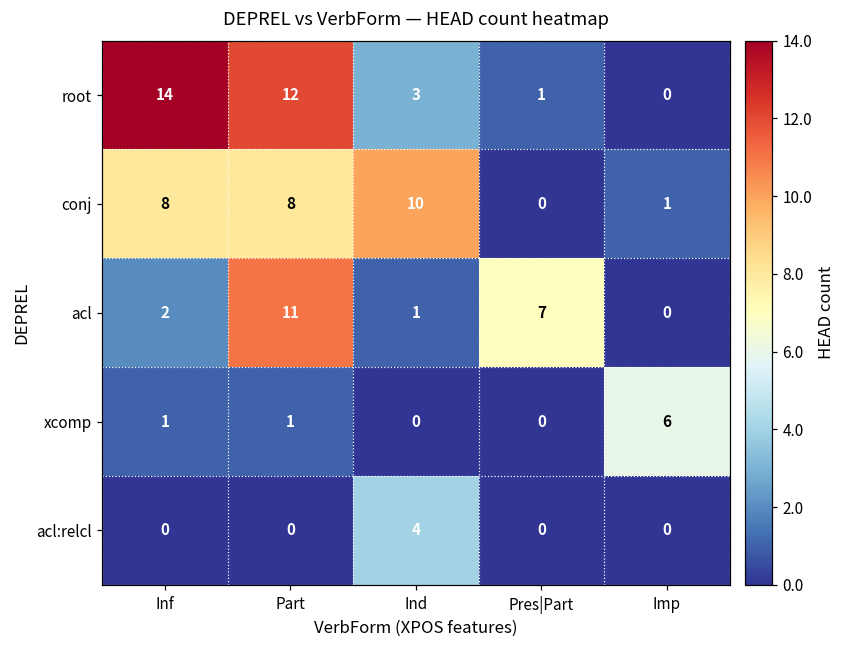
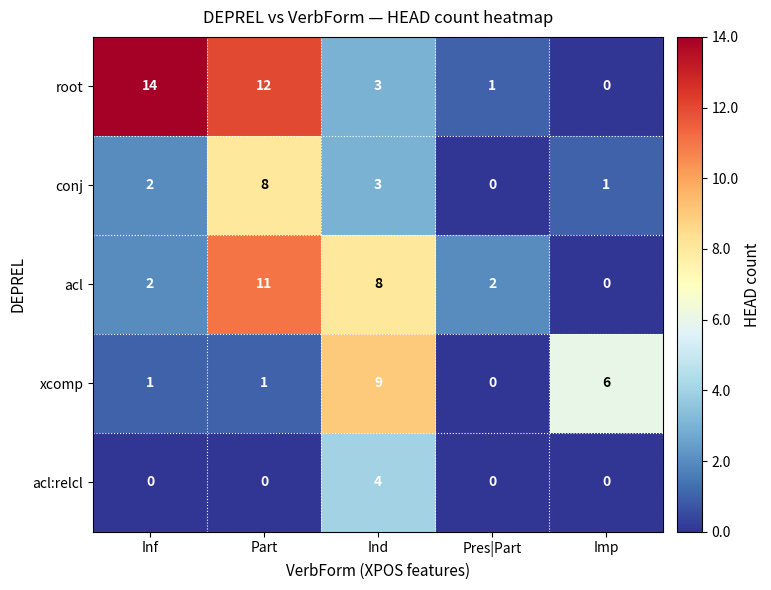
  {
    "root": {
      "Inf": 14,
      "Part": 12,
      "Ind": 3,
      "Pres|Part": 1,
      "Imp": 0
    },
    "conj": {
-     "Inf": 8,
+     "Inf": 2,
      "Part": 8,
-     "Ind": 10,
+     "Ind": 3,
      "Pres|Part": 0,
      "Imp": 1
    },
    "acl": {
      "Inf": 2,
      "Part": 11,
-     "Ind": 1,
-     "Pres|Part": 7,
+     "Ind": 8,
+     "Pres|Part": 2,
      "Imp": 0
    },
    "xcomp": {
      "Inf": 1,
      "Part": 1,
-     "Ind": 0,
+     "Ind": 9,
      "Pres|Part": 0,
      "Imp": 6
    },
    "acl:relcl": {
      "Inf": 0,
      "Part": 0,
      "Ind": 4,
      "Pres|Part": 0,
      "Imp": 0
    }
  }
